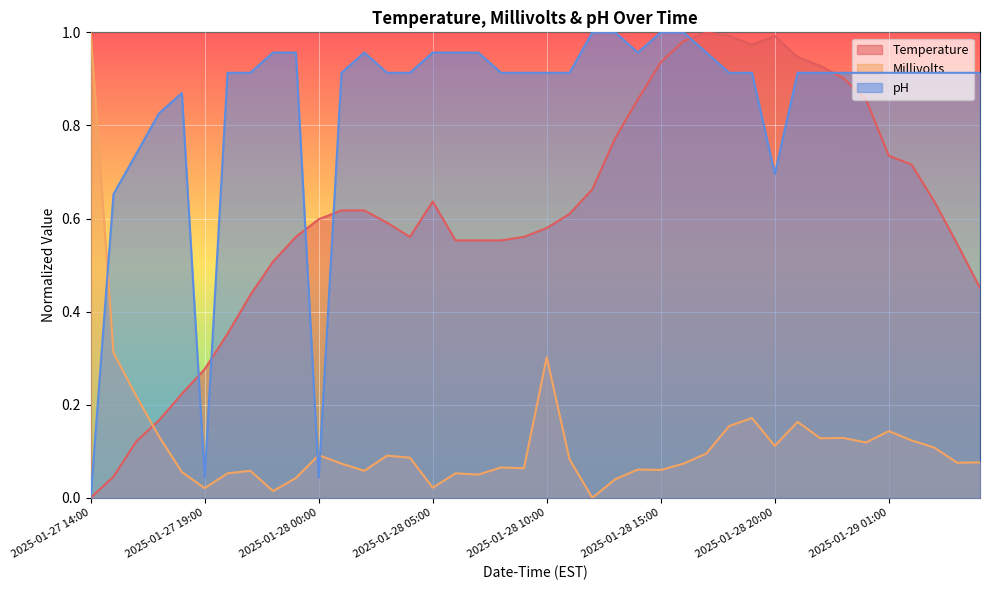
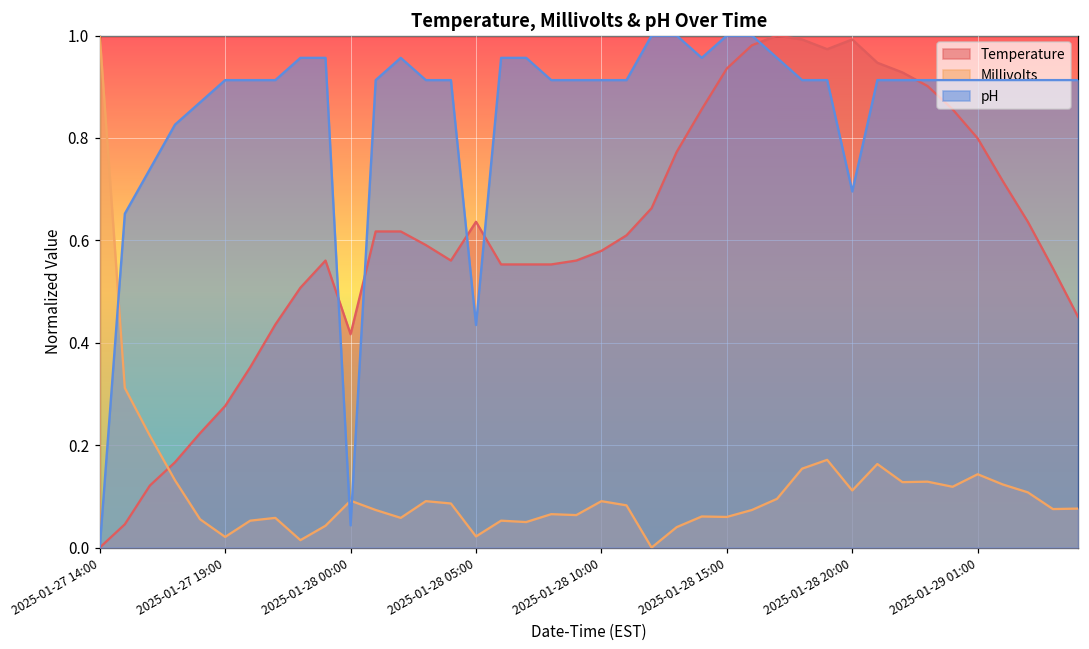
  {
    "Temperature": {
      "2025-01-27 19:00": 0.28,
-     "2025-01-28 00:00": 0.60,
+     "2025-01-28 00:00": 0.42,
      "2025-01-28 05:00": 0.64,
      "2025-01-28 10:00": 0.58,
      "2025-01-28 15:00": 0.94,
      "2025-01-28 20:00": 0.99,
-     "2025-01-29 01:00": 0.73
+     "2025-01-29 01:00": 0.80
    },
    "Millivolts": {
      "2025-01-27 14:00": 1.00,
      "2025-01-27 19:00": 0.02,
      "2025-01-28 00:00": 0.09,
      "2025-01-28 05:00": 0.02,
-     "2025-01-28 10:00": 0.30,
+     "2025-01-28 10:00": 0.09,
      "2025-01-28 15:00": 0.06,
      "2025-01-28 20:00": 0.11,
      "2025-01-29 01:00": 0.14
    },
    "pH": {
-     "2025-01-27 19:00": 0.04,
+     "2025-01-27 19:00": 0.91,
      "2025-01-28 00:00": 0.04,
-     "2025-01-28 05:00": 0.96,
+     "2025-01-28 05:00": 0.43,
      "2025-01-28 10:00": 0.91,
      "2025-01-28 15:00": 1.00,
      "2025-01-28 20:00": 0.70
    }
  }
